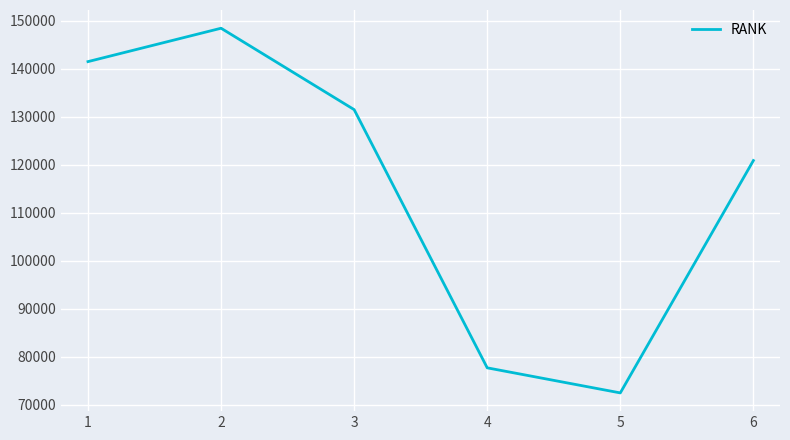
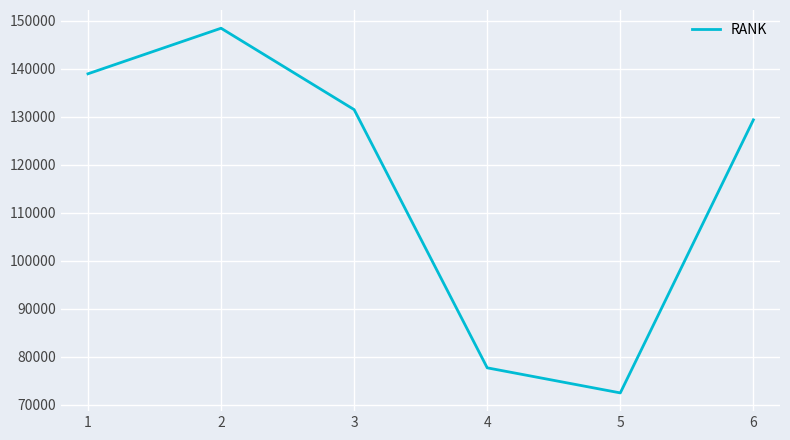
  {
-   "1": 141000,
+   "1": 139000,
    "2": 148000,
    "3": 131000,
    "4": 78000,
    "5": 73000,
-   "6": 121000
+   "6": 129000
  }
